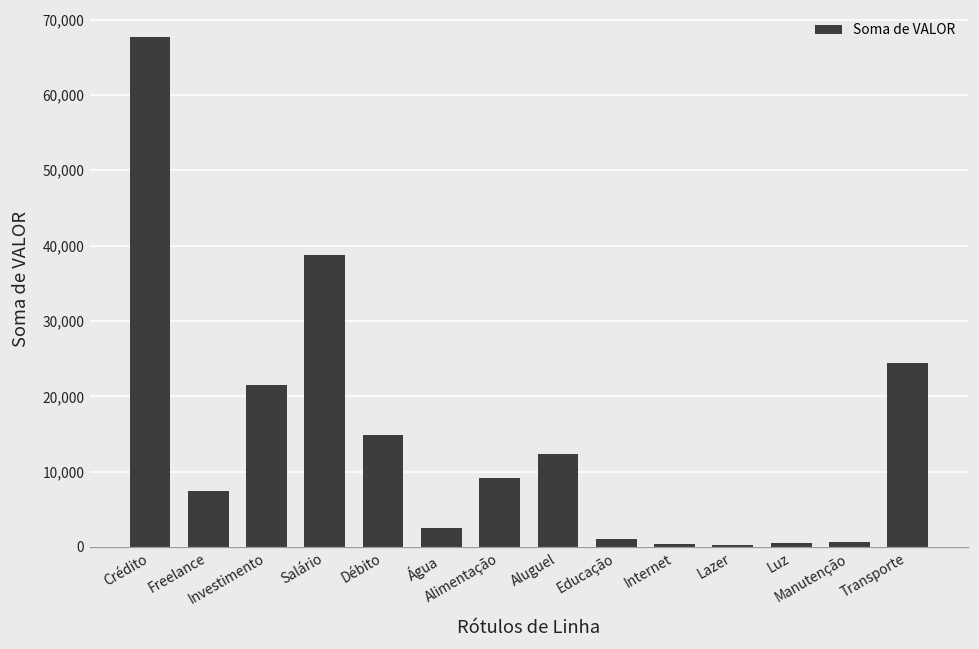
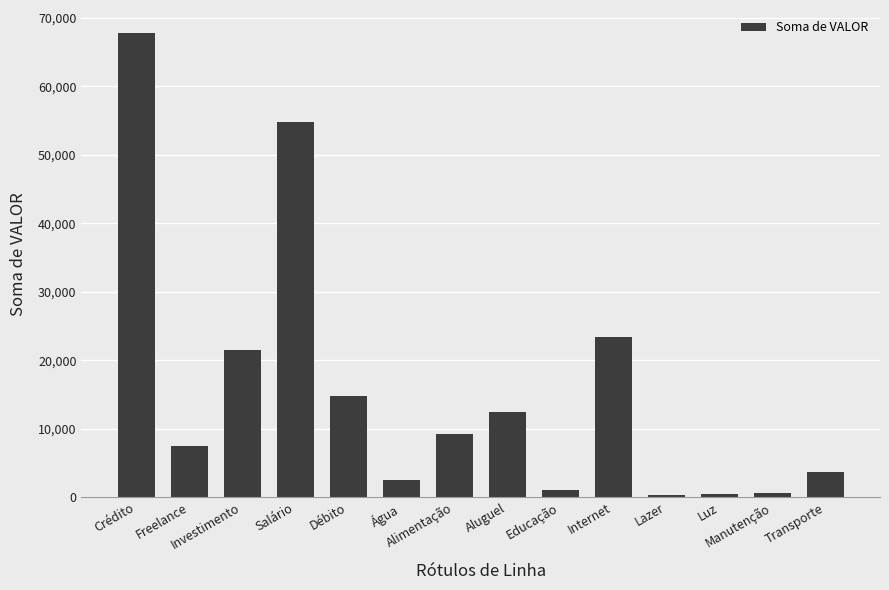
  {
    "Crédito": "68,000",
    "Freelance": "7,000",
    "Investimento": "21,000",
-   "Salário": "39,000",
+   "Salário": "55,000",
    "Débito": "15,000",
    "Água": "2,000",
    "Alimentação": "9,000",
    "Aluguel": "12,000",
    "Educação": "1,000",
-   "Internet": "0",
+   "Internet": "23,000",
    "Luz": "1,000",
    "Manutenção": "1,000",
-   "Transporte": "24,000"
+   "Transporte": "4,000"
  }
